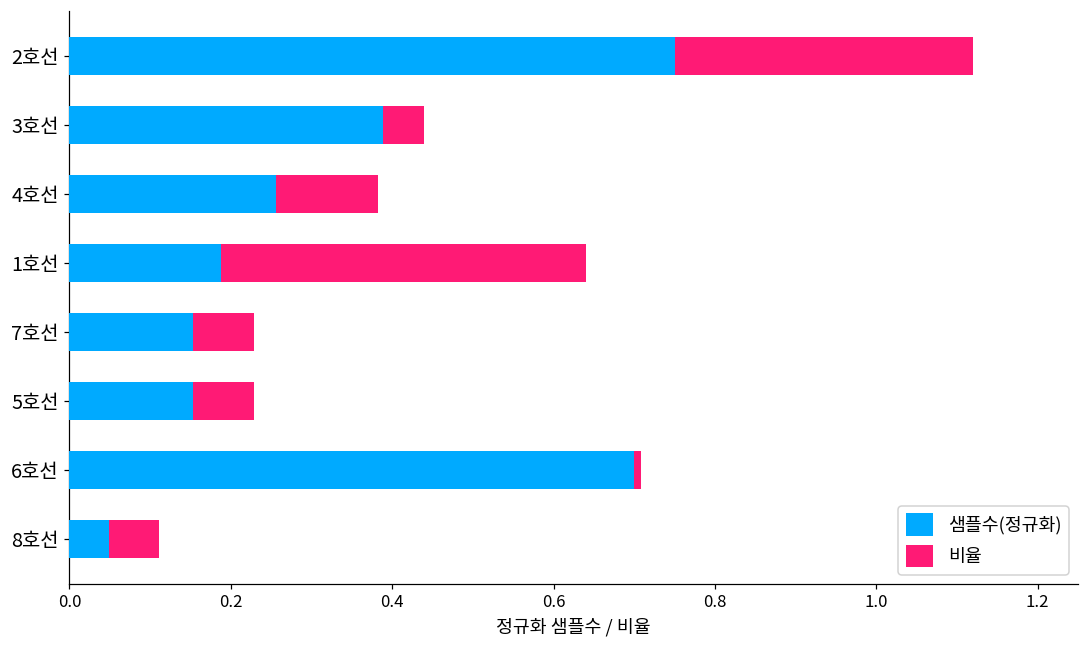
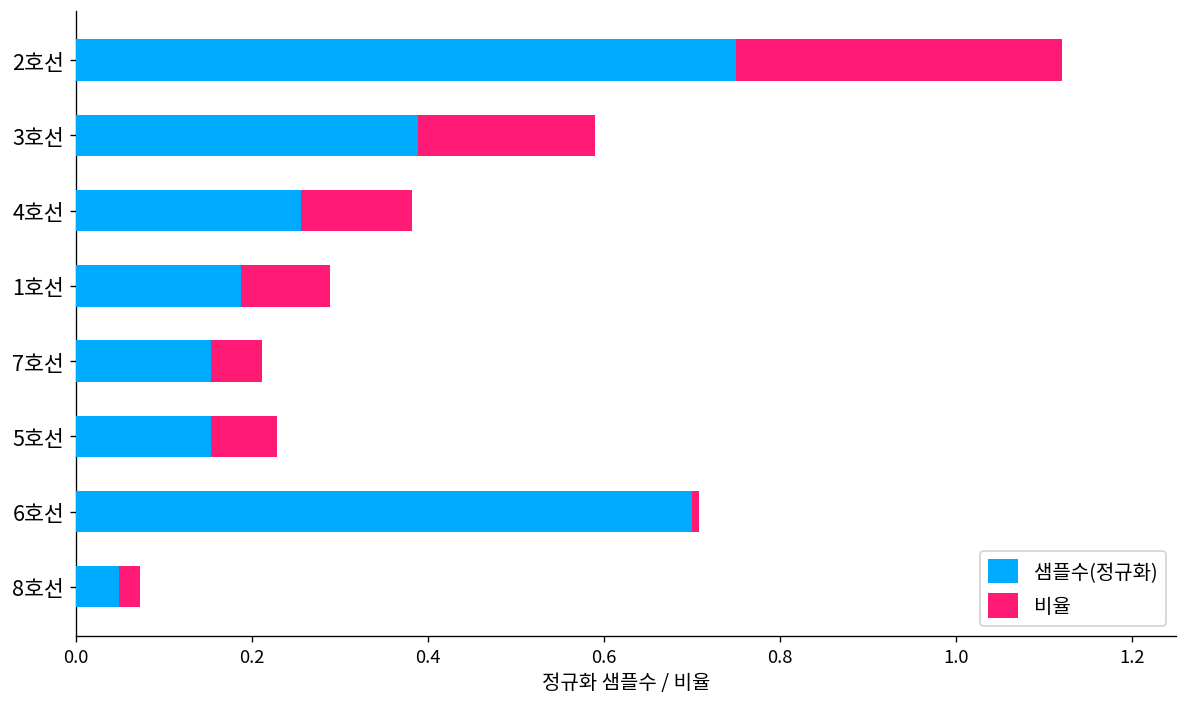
  {
    "샘플수(정규화)": {
      "2호선": 0.75,
      "3호선": 0.39,
      "4호선": 0.26,
      "1호선": 0.19,
      "7호선": 0.15,
      "5호선": 0.15,
      "6호선": 0.70,
      "8호선": 0.05
    },
    "비율": {
      "2호선": 0.37,
-     "3호선": 0.05,
+     "3호선": 0.20,
      "4호선": 0.13,
-     "1호선": 0.45,
-     "7호선": 0.08,
+     "1호선": 0.10,
+     "7호선": 0.06,
      "5호선": 0.08,
      "6호선": 0.01,
-     "8호선": 0.06
+     "8호선": 0.02
    }
  }
